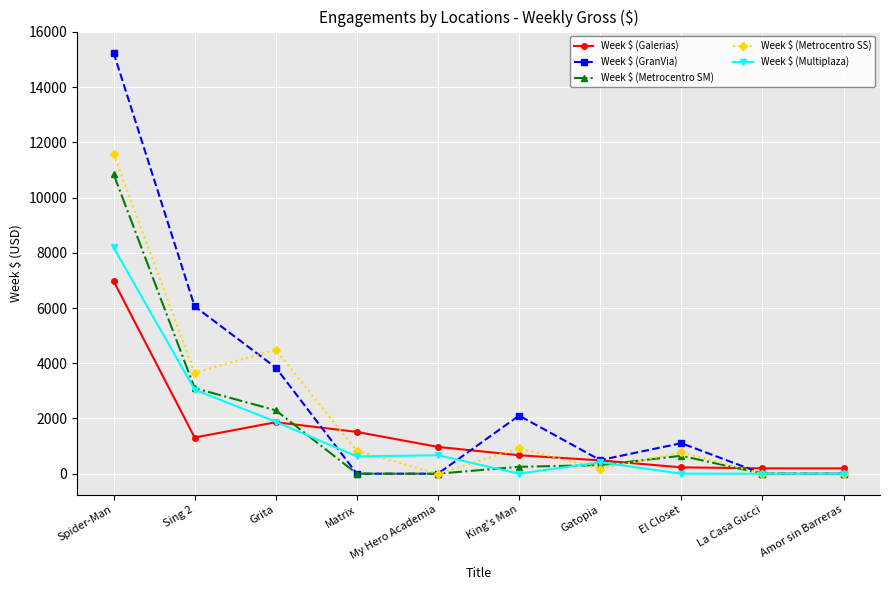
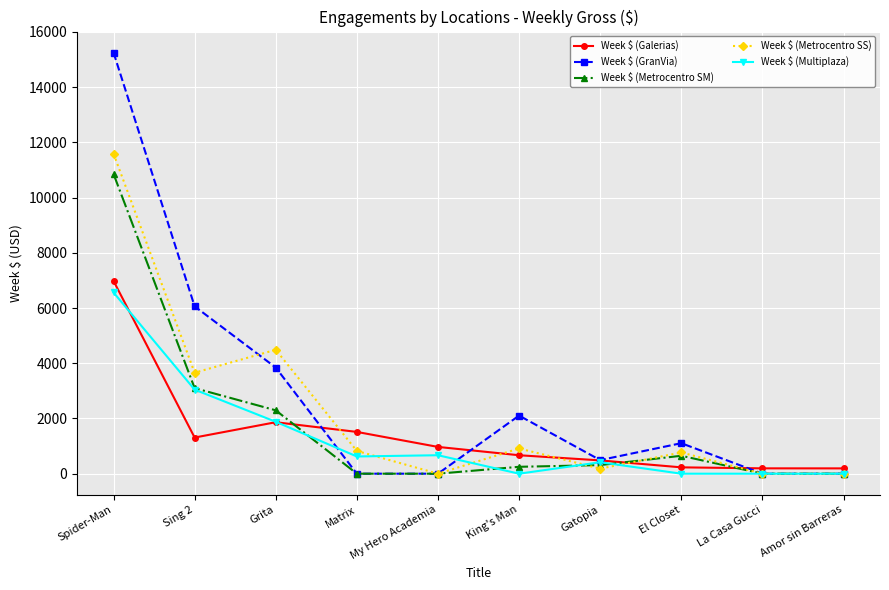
  {
    "Week $ (Galerias)": {
      "Spider-Man": 7000,
      "Sing 2": 1300,
      "Matrix": 1500,
      "My Hero Academia": 1000,
      "King's Man": 700,
      "El Closet": 200,
      "La Casa Gucci": 200,
      "Amor sin Barreras": 200
    },
    "Week $ (GranVia)": {
      "Spider-Man": 15300,
      "Sing 2": 6100,
      "Grita": 3800,
      "King's Man": 2100,
      "El Closet": 1100
    },
    "Week $ (Metrocentro SM)": {
      "Spider-Man": 10900,
      "Grita": 2300,
      "King's Man": 200,
      "Gatopia": 300,
      "El Closet": 600
    },
    "Week $ (Metrocentro SS)": {
      "Spider-Man": 11600,
      "Sing 2": 3700,
      "Grita": 4500,
      "Matrix": 800,
      "King's Man": 900,
      "Gatopia": 200,
      "El Closet": 800
    },
    "Week $ (Multiplaza)": {
-     "Spider-Man": 8200,
+     "Spider-Man": 6600,
      "Matrix": 600,
      "My Hero Academia": 700,
      "King's Man": 0,
      "El Closet": 0
    }
  }
